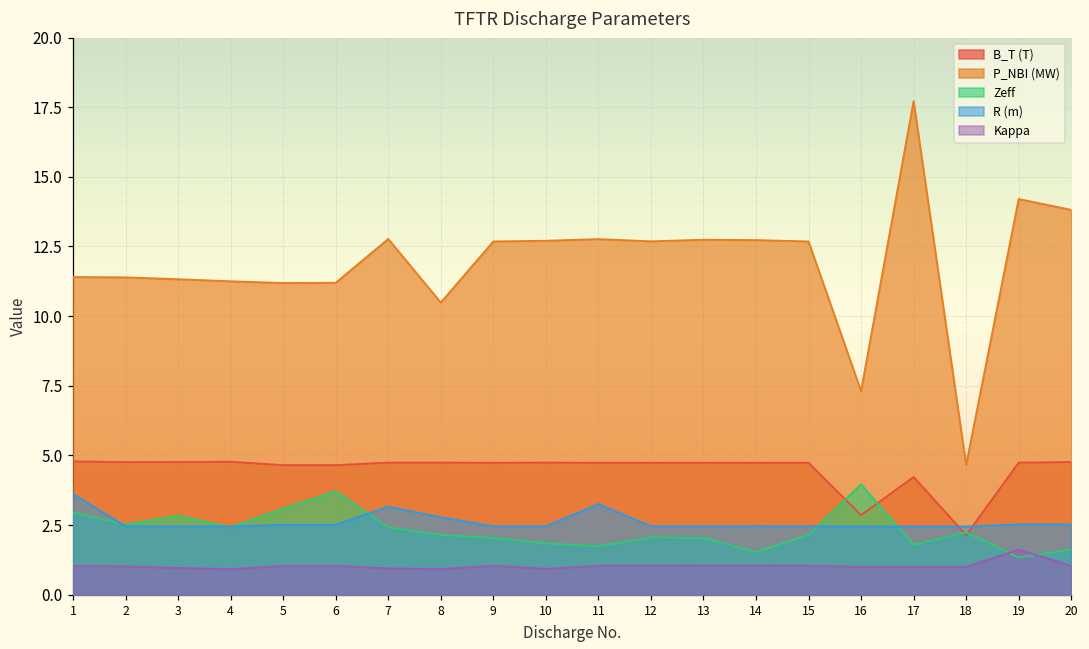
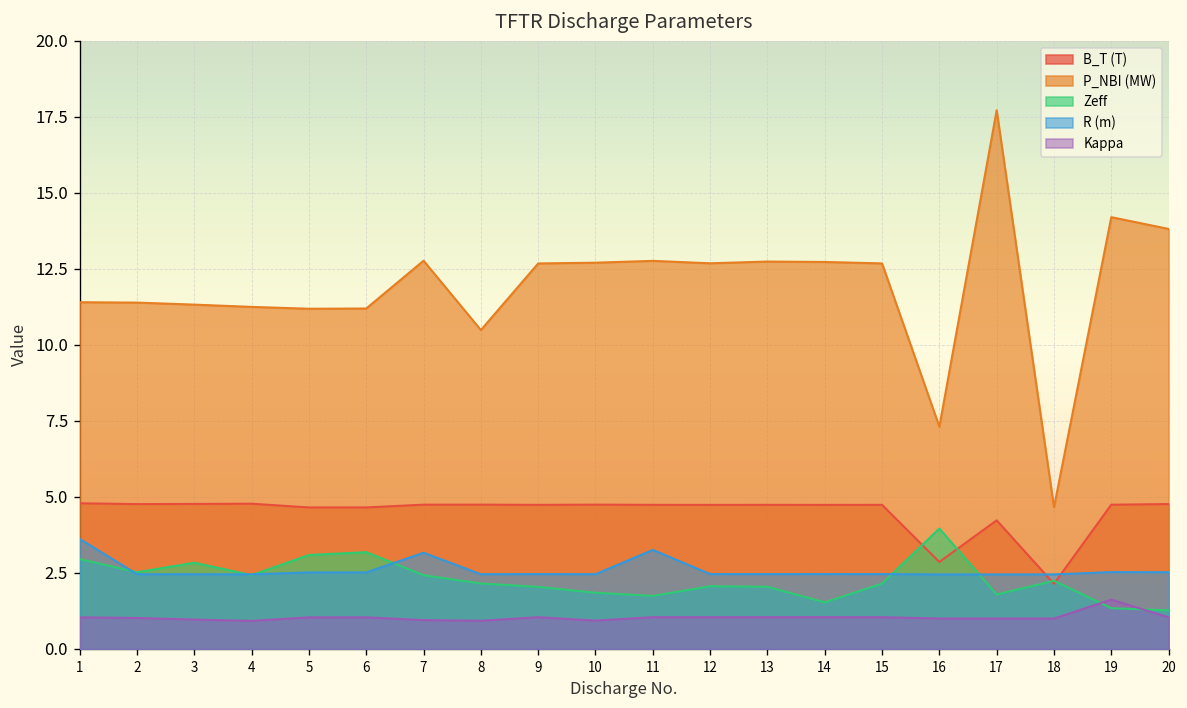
  {
    "Zeff": {
      "1": 3.0,
      "3": 2.8,
      "5": 3.1,
-     "6": 3.7,
+     "6": 3.2,
      "7": 2.4,
      "8": 2.2,
      "9": 2.0,
      "10": 1.8,
      "11": 1.7,
      "12": 2.1,
      "13": 2.0,
      "14": 1.5,
      "15": 2.1,
      "16": 4.0,
      "17": 1.8,
      "19": 1.3,
-     "20": 1.6
+     "20": 1.3
    },
    "R (m)": {
      "1": 3.6,
      "3": 2.5,
      "5": 2.5,
      "6": 2.5,
      "7": 3.2,
-     "8": 2.8,
+     "8": 2.5,
      "9": 2.5,
      "10": 2.5,
      "11": 3.3,
      "12": 2.5,
      "13": 2.5,
      "14": 2.5,
      "15": 2.5,
      "16": 2.5,
      "17": 2.5,
      "18": 2.5,
      "19": 2.5,
      "20": 2.5
    },
    "Kappa": {
      "1": 1.0,
      "2": 1.0,
      "3": 1.0,
      "4": 0.9,
      "5": 1.0,
      "6": 1.0,
      "7": 0.9,
      "8": 0.9,
      "9": 1.0,
      "10": 0.9,
      "11": 1.0,
      "12": 1.0,
      "13": 1.0,
      "14": 1.0,
      "15": 1.0,
      "16": 1.0,
      "17": 1.0,
      "18": 1.0,
      "19": 1.6,
      "20": 1.0
    }
  }
